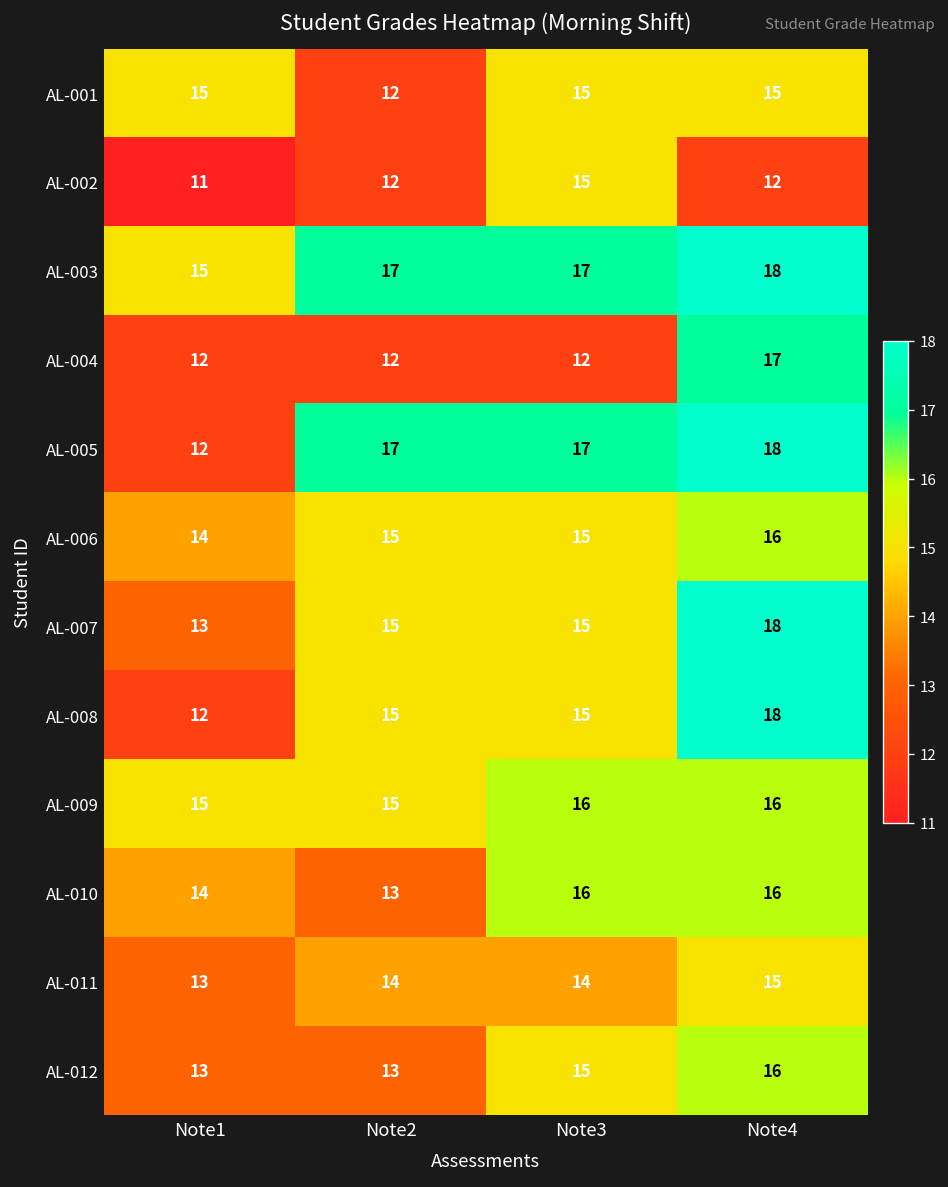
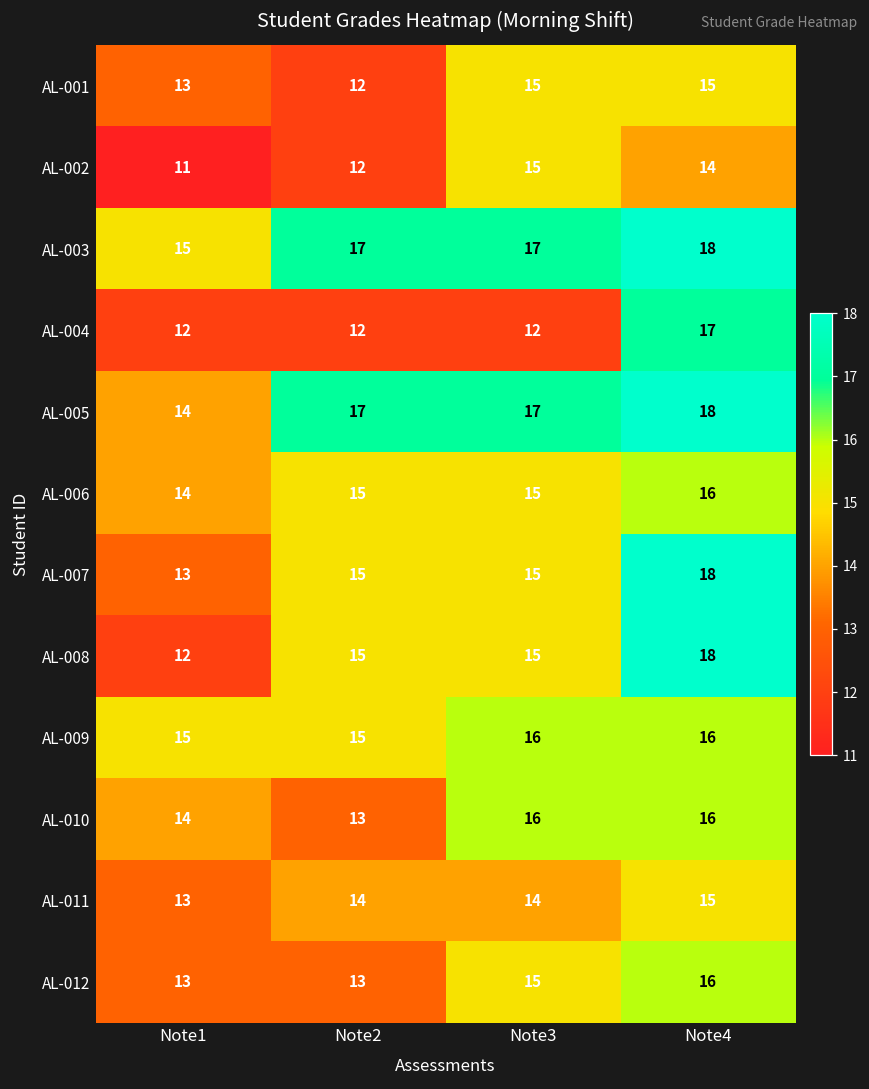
  {
    "AL-001": {
-     "Note1": 15,
+     "Note1": 13,
      "Note2": 12,
      "Note3": 15,
      "Note4": 15
    },
    "AL-002": {
      "Note1": 11,
      "Note2": 12,
      "Note3": 15,
-     "Note4": 12
+     "Note4": 14
    },
    "AL-003": {
      "Note1": 15,
      "Note2": 17,
      "Note3": 17,
      "Note4": 18
    },
    "AL-004": {
      "Note1": 12,
      "Note2": 12,
      "Note3": 12,
      "Note4": 17
    },
    "AL-005": {
-     "Note1": 12,
+     "Note1": 14,
      "Note2": 17,
      "Note3": 17,
      "Note4": 18
    },
    "AL-006": {
      "Note1": 14,
      "Note2": 15,
      "Note3": 15,
      "Note4": 16
    },
    "AL-007": {
      "Note1": 13,
      "Note2": 15,
      "Note3": 15,
      "Note4": 18
    },
    "AL-008": {
      "Note1": 12,
      "Note2": 15,
      "Note3": 15,
      "Note4": 18
    },
    "AL-009": {
      "Note1": 15,
      "Note2": 15,
      "Note3": 16,
      "Note4": 16
    },
    "AL-010": {
      "Note1": 14,
      "Note2": 13,
      "Note3": 16,
      "Note4": 16
    },
    "AL-011": {
      "Note1": 13,
      "Note2": 14,
      "Note3": 14,
      "Note4": 15
    },
    "AL-012": {
      "Note1": 13,
      "Note2": 13,
      "Note3": 15,
      "Note4": 16
    }
  }
